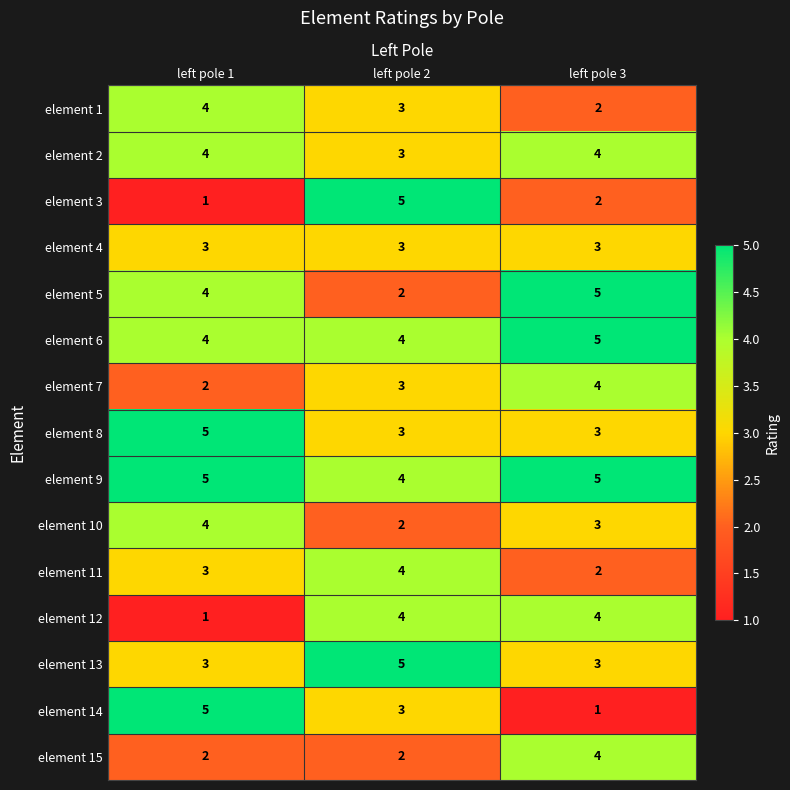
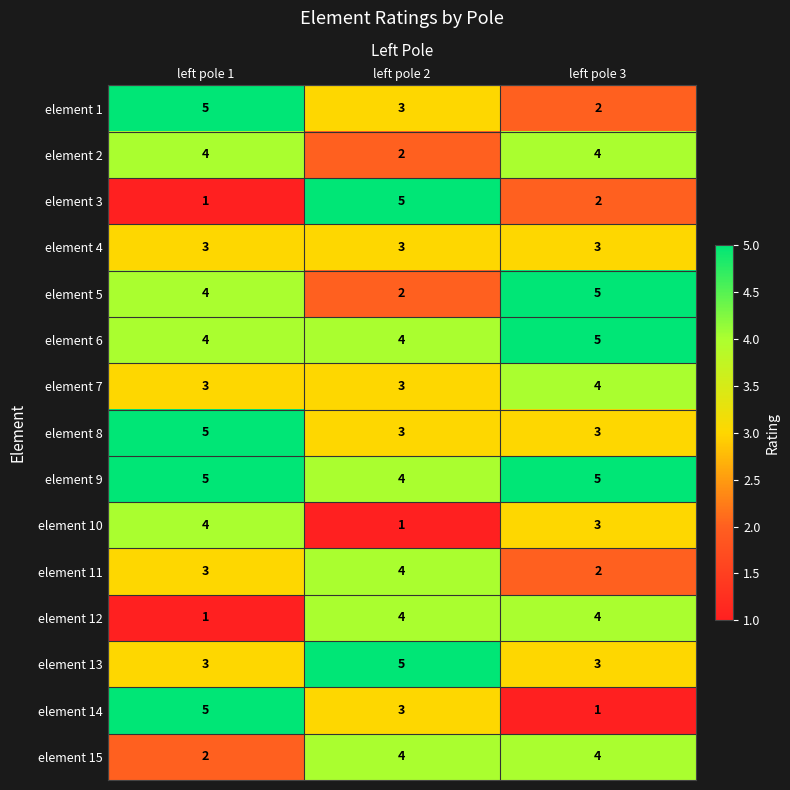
  {
    "element 1": {
-     "left pole 1": 4,
+     "left pole 1": 5,
      "left pole 2": 3,
      "left pole 3": 2
    },
    "element 2": {
      "left pole 1": 4,
-     "left pole 2": 3,
+     "left pole 2": 2,
      "left pole 3": 4
    },
    "element 3": {
      "left pole 1": 1,
      "left pole 2": 5,
      "left pole 3": 2
    },
    "element 4": {
      "left pole 1": 3,
      "left pole 2": 3,
      "left pole 3": 3
    },
    "element 5": {
      "left pole 1": 4,
      "left pole 2": 2,
      "left pole 3": 5
    },
    "element 6": {
      "left pole 1": 4,
      "left pole 2": 4,
      "left pole 3": 5
    },
    "element 7": {
-     "left pole 1": 2,
+     "left pole 1": 3,
      "left pole 2": 3,
      "left pole 3": 4
    },
    "element 8": {
      "left pole 1": 5,
      "left pole 2": 3,
      "left pole 3": 3
    },
    "element 9": {
      "left pole 1": 5,
      "left pole 2": 4,
      "left pole 3": 5
    },
    "element 10": {
      "left pole 1": 4,
-     "left pole 2": 2,
+     "left pole 2": 1,
      "left pole 3": 3
    },
    "element 11": {
      "left pole 1": 3,
      "left pole 2": 4,
      "left pole 3": 2
    },
    "element 12": {
      "left pole 1": 1,
      "left pole 2": 4,
      "left pole 3": 4
    },
    "element 13": {
      "left pole 1": 3,
      "left pole 2": 5,
      "left pole 3": 3
    },
    "element 14": {
      "left pole 1": 5,
      "left pole 2": 3,
      "left pole 3": 1
    },
    "element 15": {
      "left pole 1": 2,
-     "left pole 2": 2,
+     "left pole 2": 4,
      "left pole 3": 4
    }
  }
